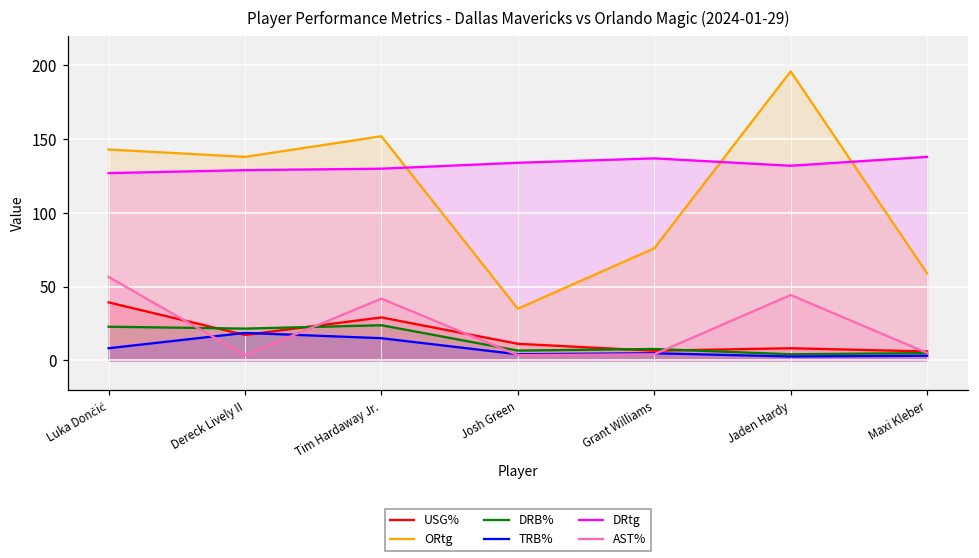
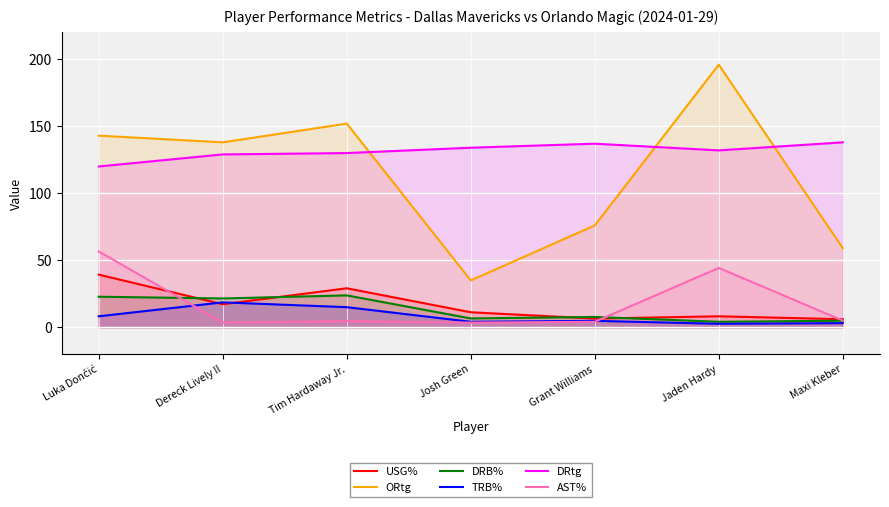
  {
    "USG%": {
      "Luka Dončić": 39,
      "Tim Hardaway Jr.": 29,
      "Josh Green": 11,
      "Jaden Hardy": 8
    },
    "ORtg": {
      "Luka Dončić": 143,
      "Dereck Lively II": 138,
      "Tim Hardaway Jr.": 152,
      "Josh Green": 35,
      "Grant Williams": 76,
      "Jaden Hardy": 196,
      "Maxi Kleber": 59
    },
    "DRB%": {
      "Luka Dončić": 23,
      "Dereck Lively II": 22,
      "Tim Hardaway Jr.": 24,
      "Josh Green": 7
    },
    "TRB%": {
      "Luka Dončić": 8,
      "Tim Hardaway Jr.": 15
    },
    "DRtg": {
-     "Luka Dončić": 127,
+     "Luka Dončić": 120,
      "Dereck Lively II": 129,
      "Tim Hardaway Jr.": 130,
      "Josh Green": 134,
      "Grant Williams": 137,
      "Jaden Hardy": 132,
      "Maxi Kleber": 138
    },
    "AST%": {
      "Luka Dončić": 57,
      "Dereck Lively II": 4,
-     "Tim Hardaway Jr.": 42,
+     "Tim Hardaway Jr.": 5,
      "Jaden Hardy": 44
    }
  }
